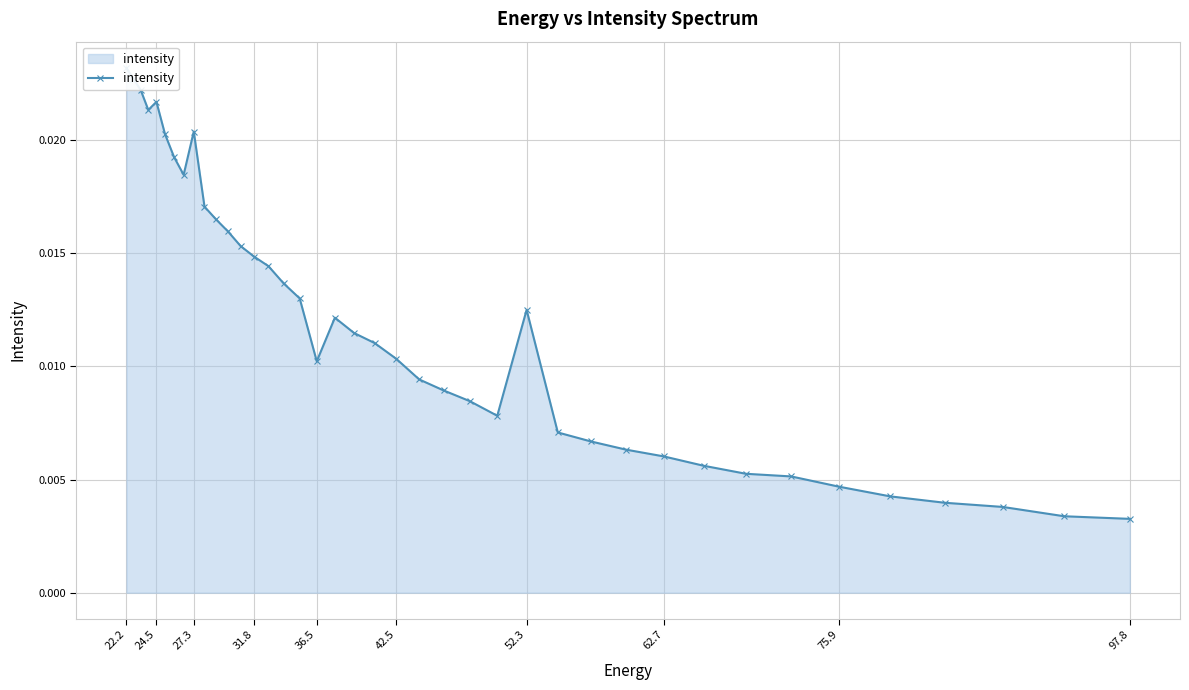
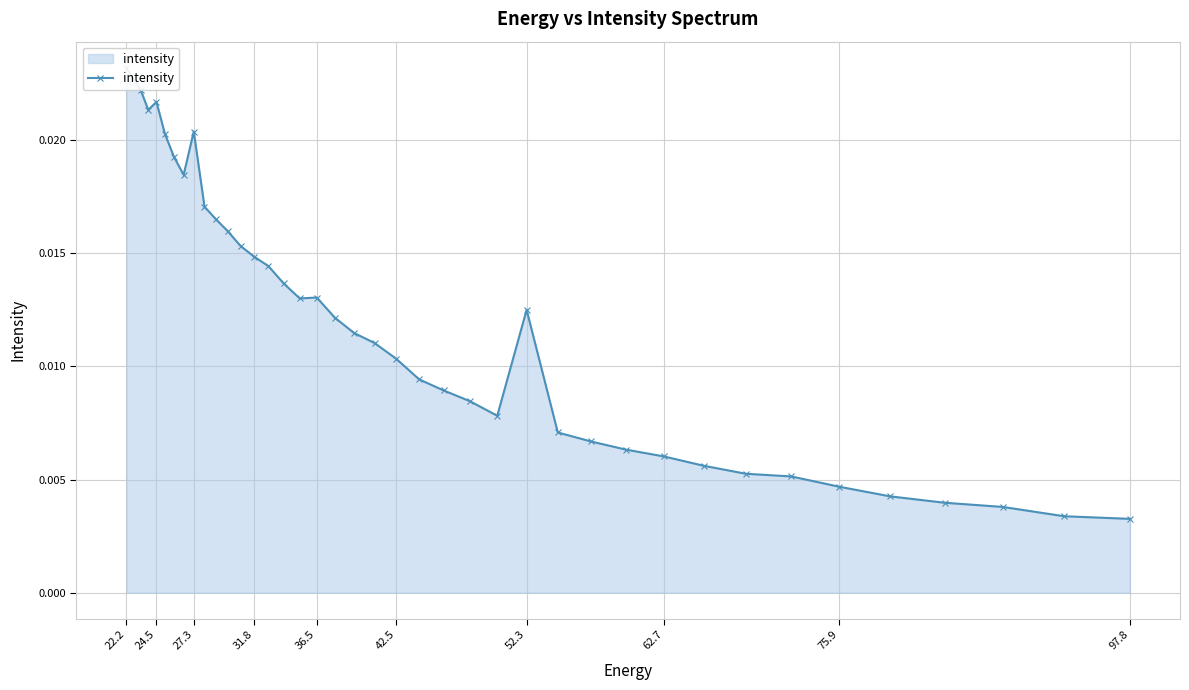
  {
    "24.5": 0.0217,
    "27.3": 0.0204,
    "31.8": 0.0149,
-   "36.5": 0.0102,
+   "36.5": 0.0130,
    "42.5": 0.0103,
    "52.3": 0.0125,
    "62.7": 0.0060,
    "75.9": 0.0047,
    "97.8": 0.0033
  }
